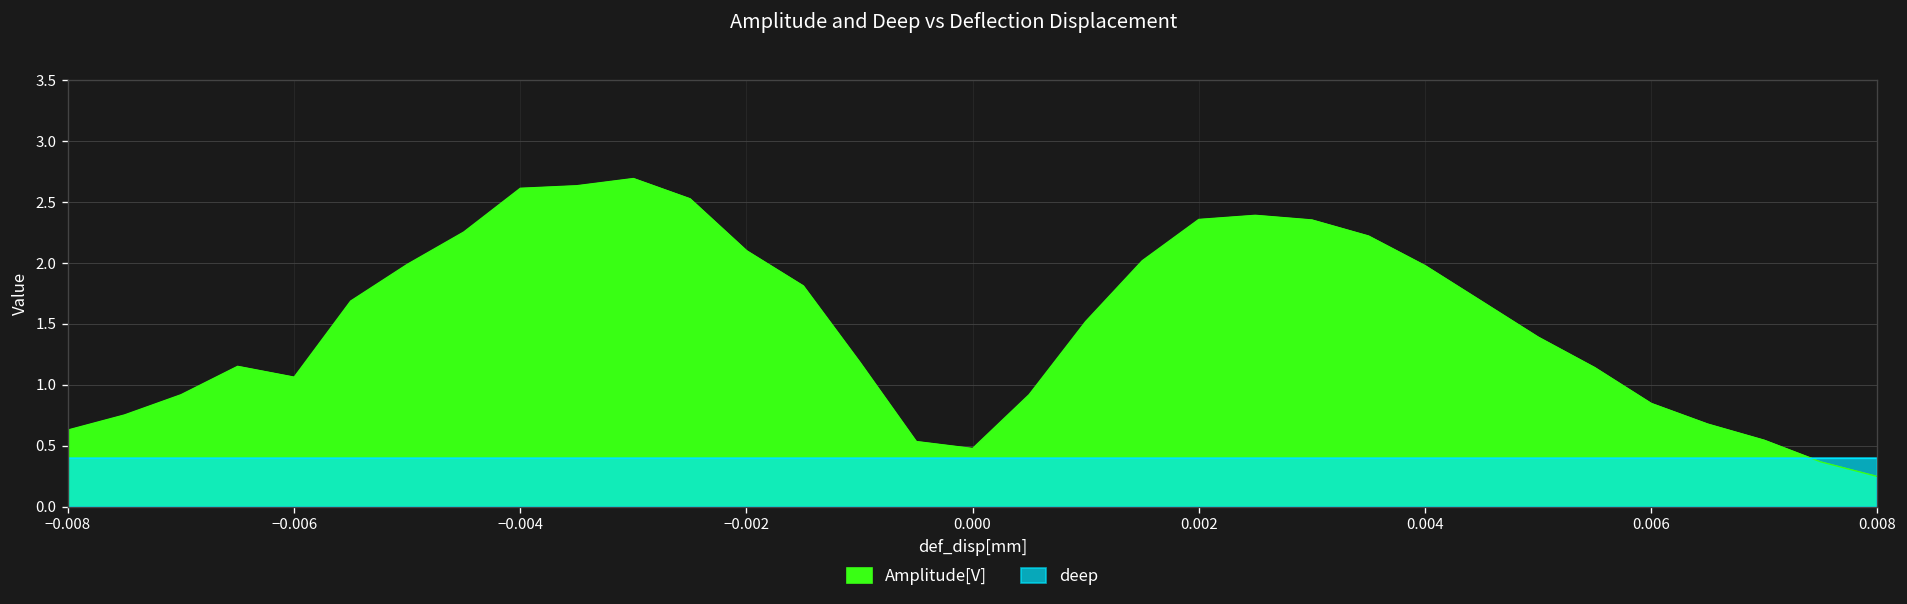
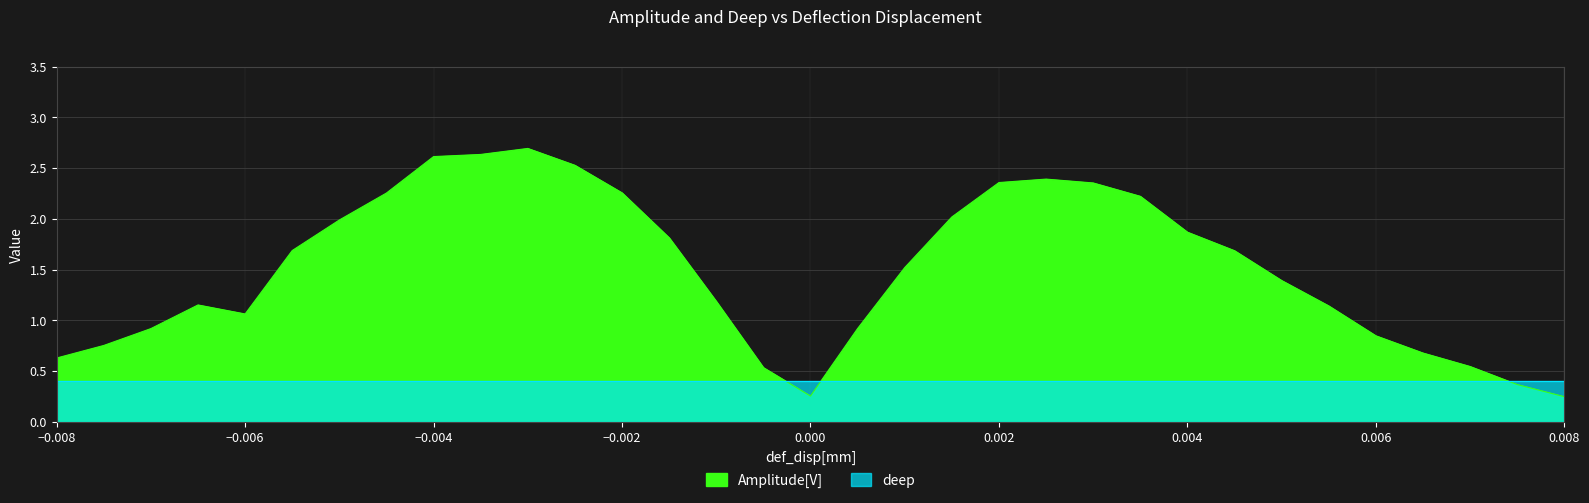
  {
    "Amplitude[V]": {
      "−0.008": 0.63,
      "−0.006": 1.06,
      "−0.004": 2.61,
-     "−0.002": 2.10,
-     "0.000": 0.48,
+     "−0.002": 2.26,
+     "0.000": 0.25,
      "0.002": 2.36,
-     "0.004": 1.98,
+     "0.004": 1.87,
      "0.006": 0.85,
      "0.008": 0.25
    },
    "deep": {
      "−0.008": 0.40,
      "−0.006": 0.40,
      "−0.004": 0.40,
      "−0.002": 0.40,
      "0.000": 0.40,
      "0.002": 0.40,
      "0.004": 0.40,
      "0.006": 0.40,
      "0.008": 0.40
    }
  }
